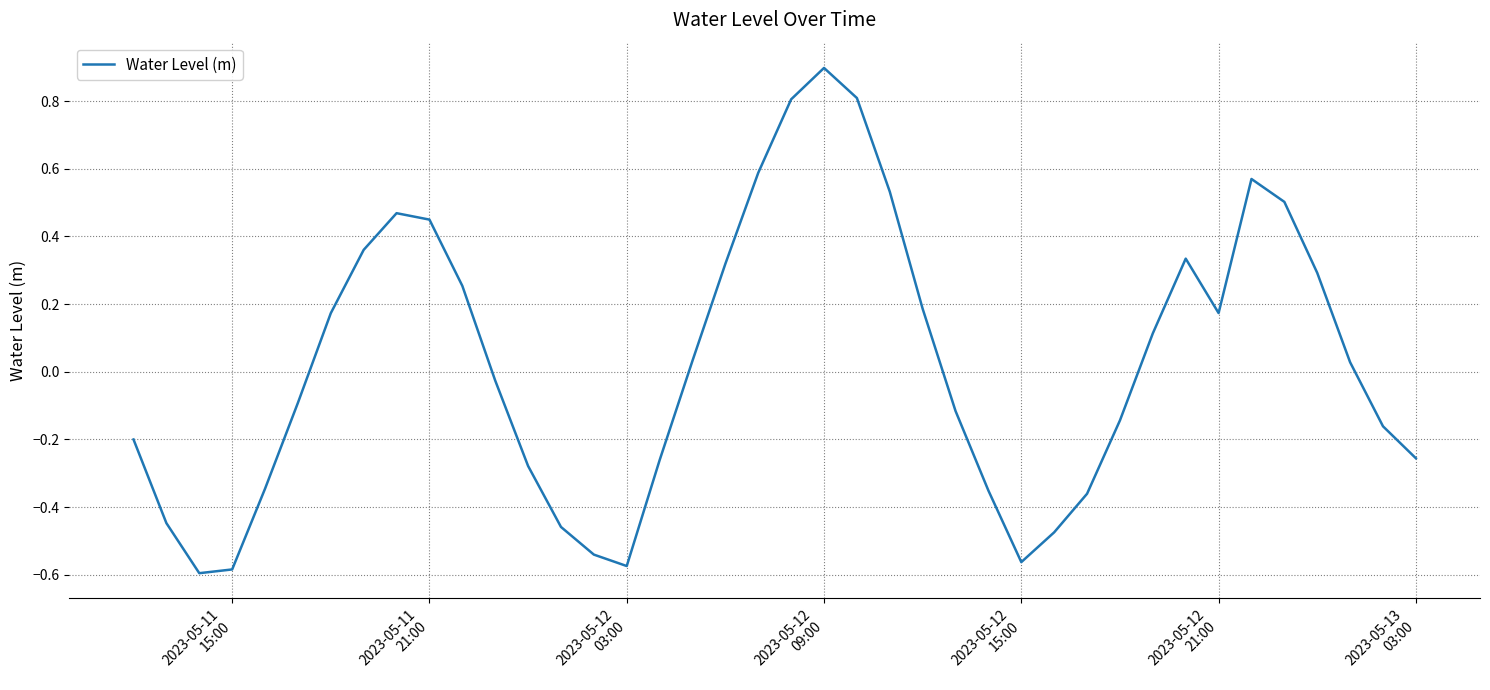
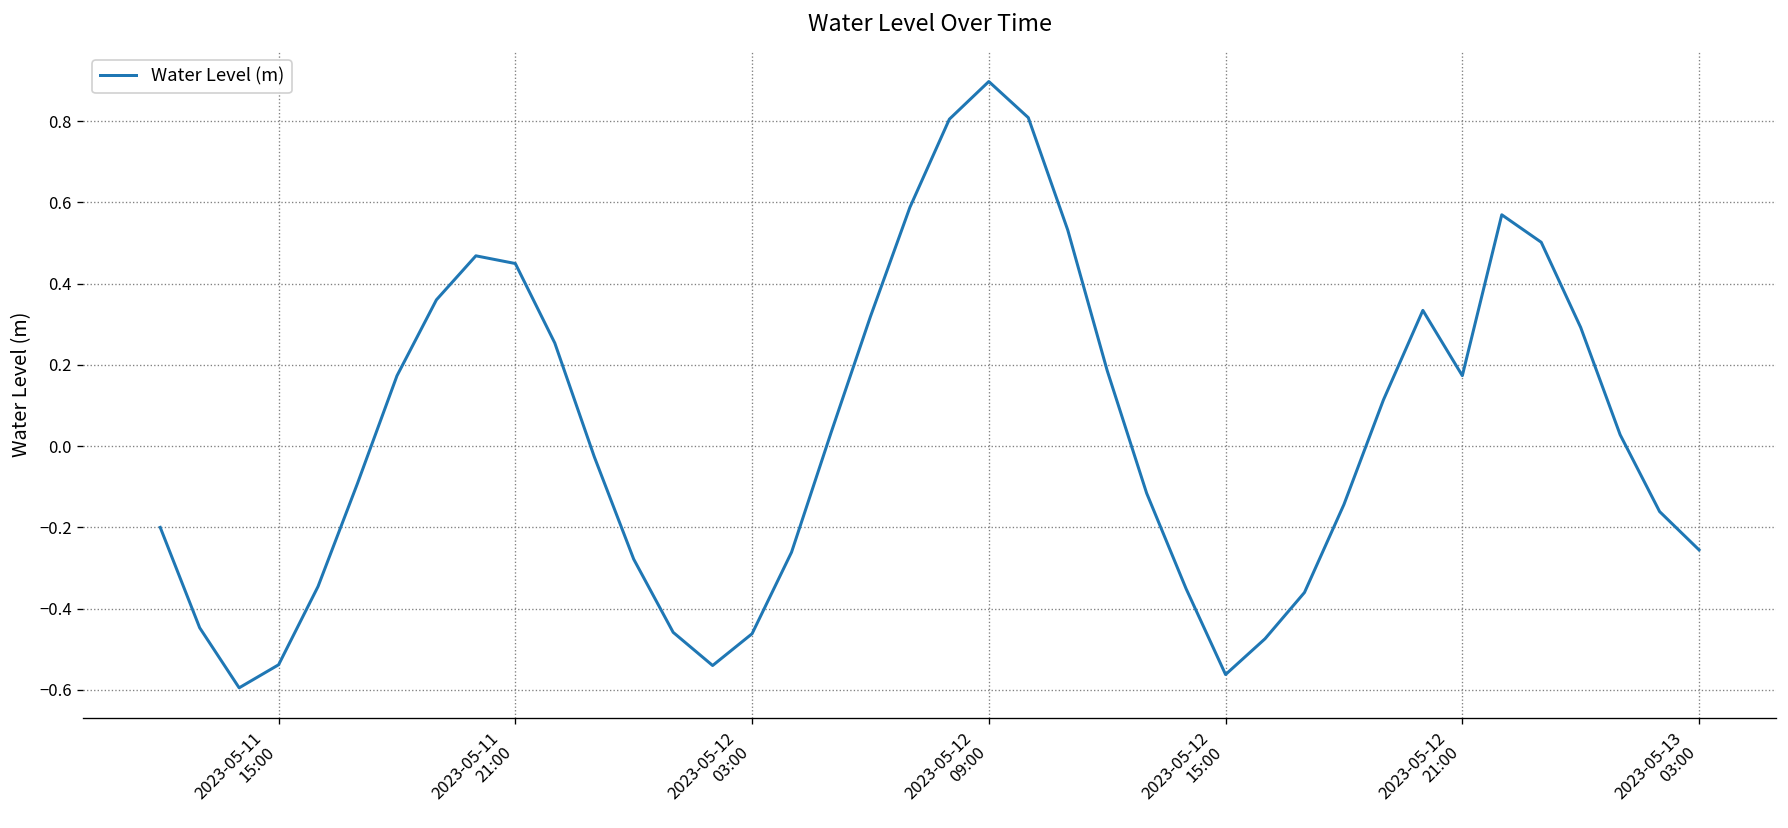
  {
-   "2023-05-11 15:00": -0.58,
+   "2023-05-11 15:00": -0.54,
    "2023-05-11 21:00": 0.45,
-   "2023-05-12 03:00": -0.57,
+   "2023-05-12 03:00": -0.46,
    "2023-05-12 09:00": 0.90,
    "2023-05-12 15:00": -0.56,
    "2023-05-12 21:00": 0.17,
    "2023-05-13 03:00": -0.26
  }
